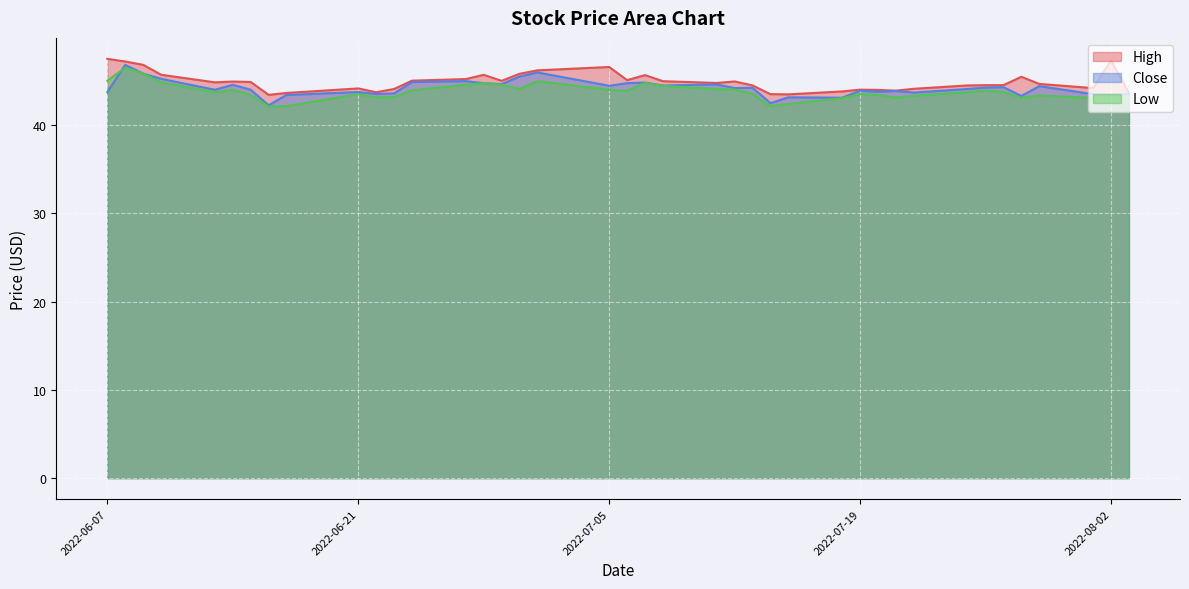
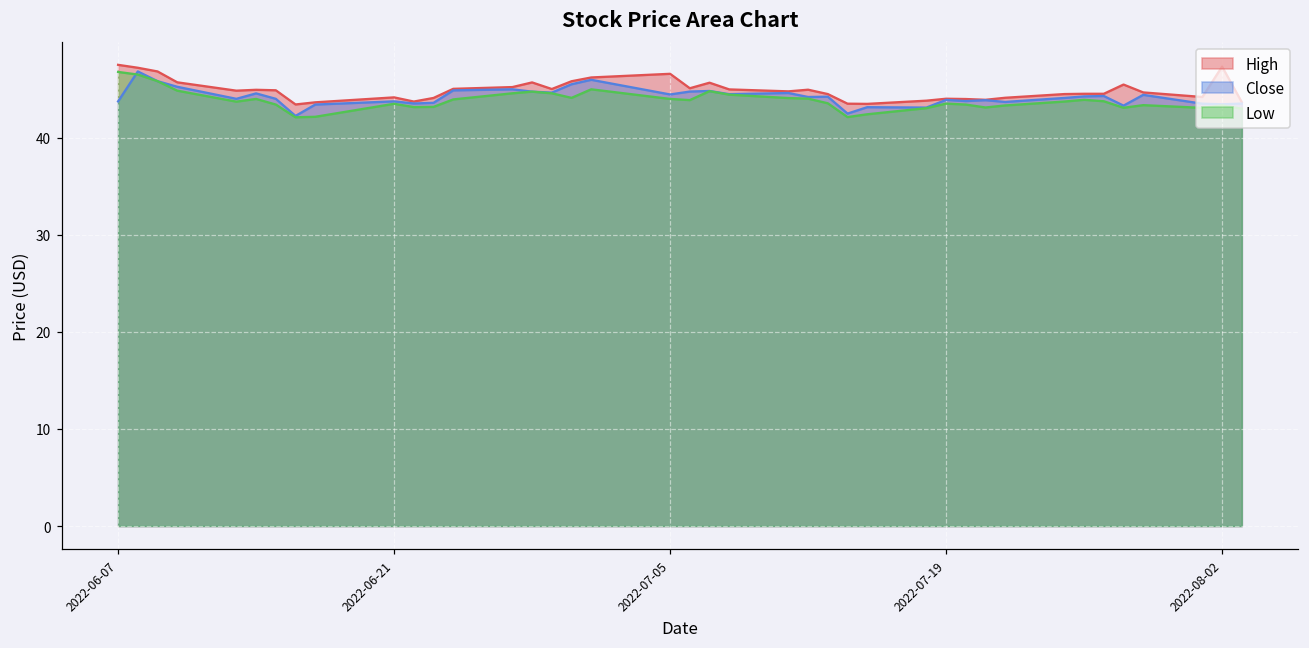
  {
    "High": {
      "2022-06-07": 47,
      "2022-06-21": 44,
      "2022-07-05": 47
    },
    "Close": {
      "2022-06-07": 44,
      "2022-07-05": 44
    },
    "Low": {
-     "2022-06-07": 45,
+     "2022-06-07": 47,
      "2022-07-05": 44,
      "2022-07-19": 44
    }
  }
